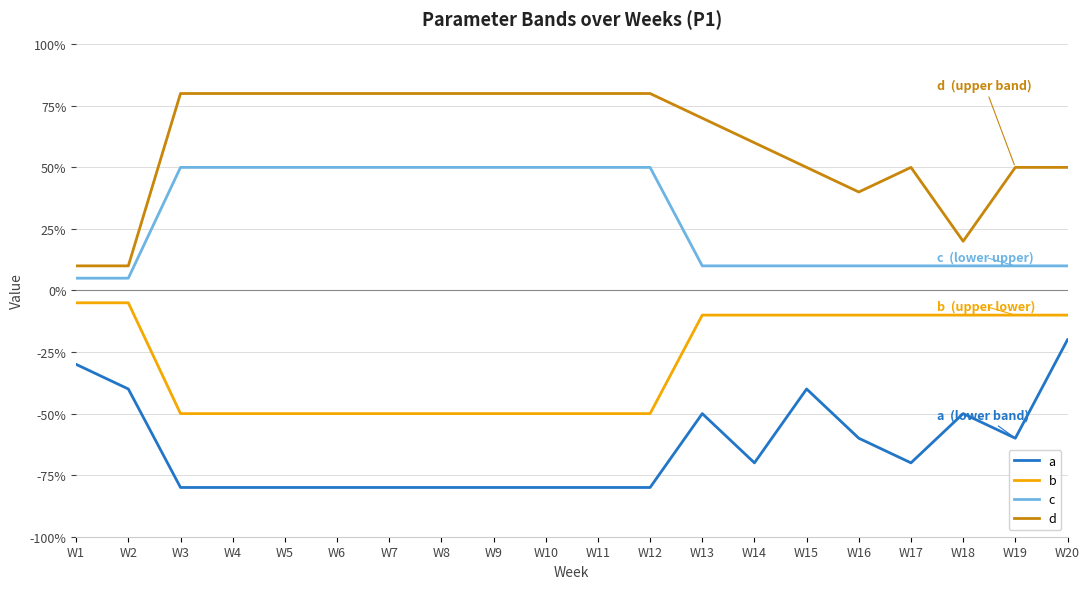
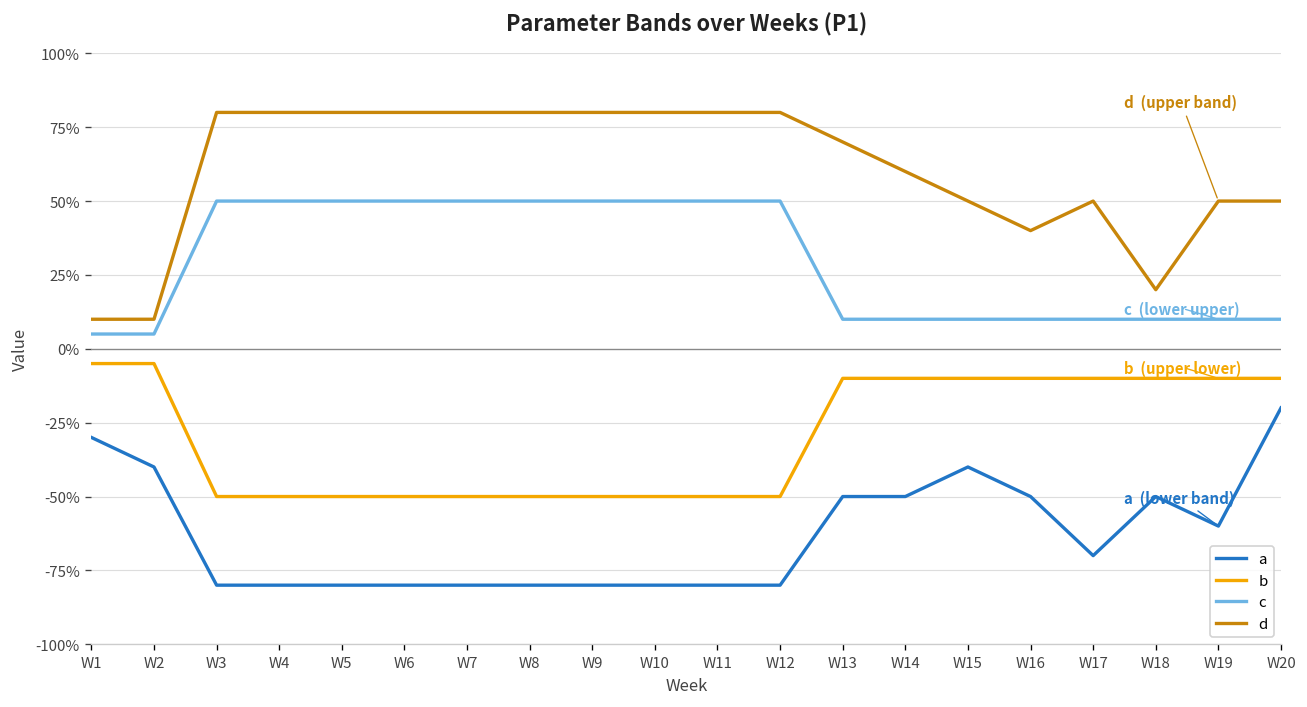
  {
    "a": {
      "W1": "-30%",
      "W2": "-40%",
      "W3": "-80%",
      "W4": "-80%",
      "W5": "-80%",
      "W6": "-80%",
      "W7": "-80%",
      "W8": "-80%",
      "W9": "-80%",
      "W10": "-80%",
      "W11": "-80%",
      "W12": "-80%",
      "W13": "-50%",
-     "W14": "-70%",
+     "W14": "-50%",
      "W15": "-40%",
-     "W16": "-60%",
+     "W16": "-50%",
      "W17": "-70%",
      "W18": "-50%",
      "W19": "-60%",
      "W20": "-20%"
    },
    "c": {
      "W1": "5%",
      "W2": "5%",
      "W3": "50%",
      "W4": "50%",
      "W5": "50%",
      "W6": "50%",
      "W7": "50%",
      "W8": "50%",
      "W9": "50%",
      "W10": "50%",
      "W11": "50%",
      "W12": "50%",
      "W13": "10%",
      "W14": "10%",
      "W15": "10%",
      "W16": "10%",
      "W17": "10%",
      "W18": "10%",
      "W19": "10%",
      "W20": "10%"
    }
  }
